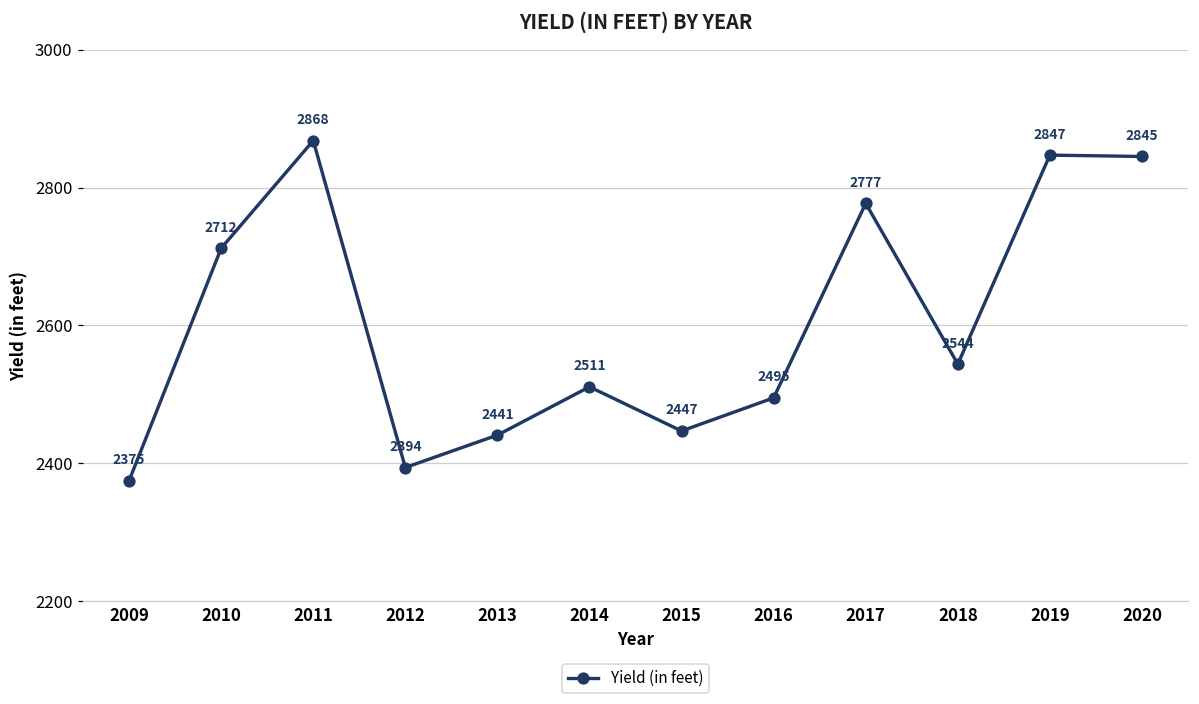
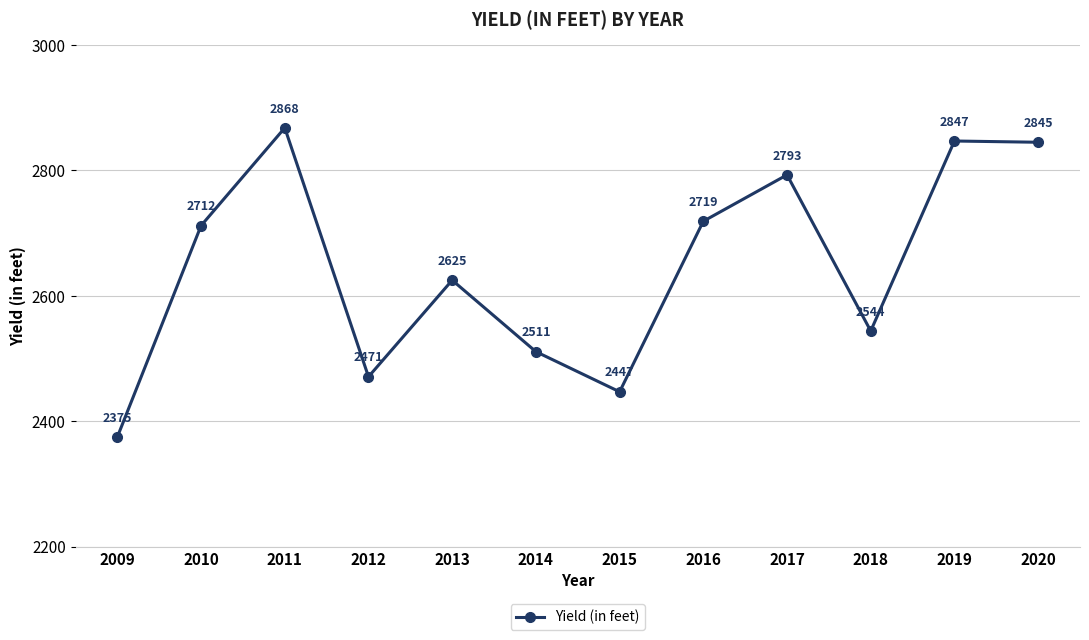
  {
    "2009": 2375,
    "2010": 2712,
    "2011": 2868,
-   "2012": 2394,
-   "2013": 2441,
+   "2012": 2471,
+   "2013": 2625,
    "2014": 2511,
    "2015": 2447,
-   "2016": 2495,
-   "2017": 2777,
+   "2016": 2719,
+   "2017": 2793,
    "2018": 2544,
    "2019": 2847,
    "2020": 2845
  }
